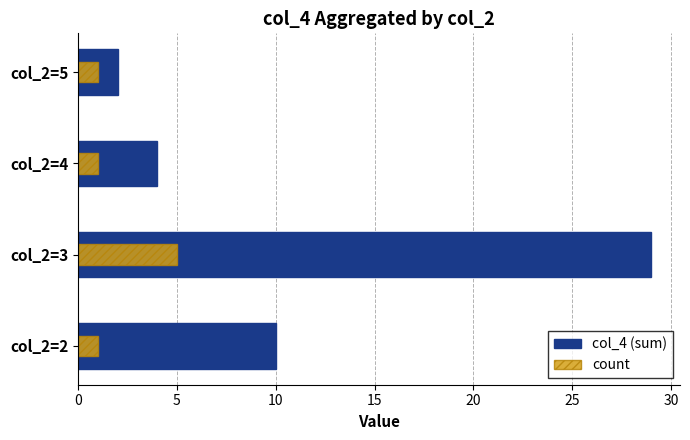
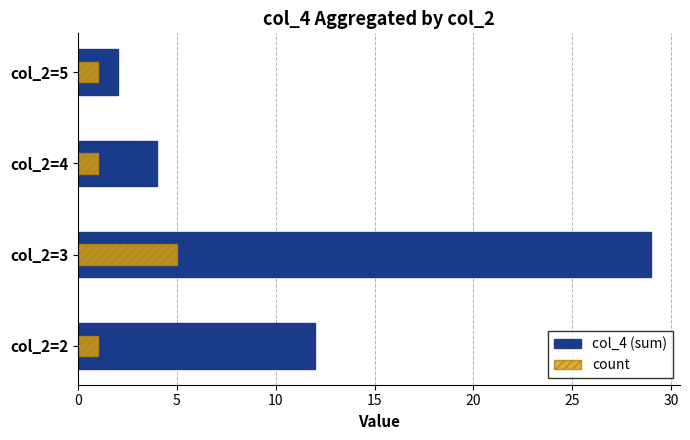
  {
    "col_4 (sum)": {
      "col_2=5": 2,
      "col_2=4": 4,
      "col_2=3": 29,
-     "col_2=2": 10
+     "col_2=2": 12
    }
  }
